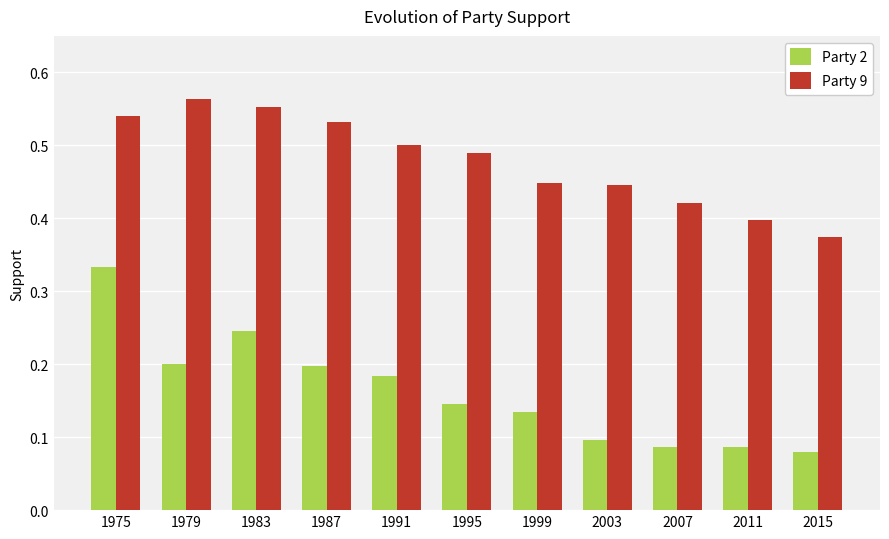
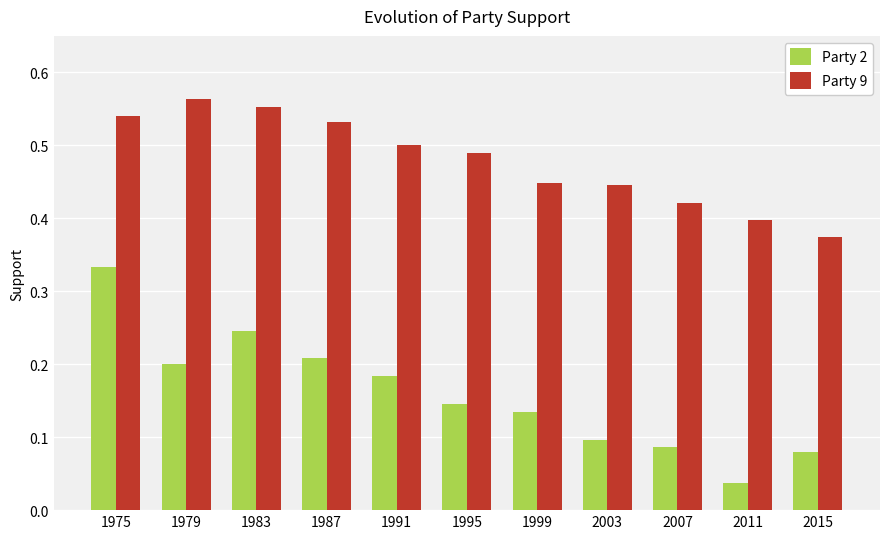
  {
    "Party 2": {
      "1975": 0.33,
      "1979": 0.20,
      "1983": 0.25,
-     "1987": 0.20,
+     "1987": 0.21,
      "1991": 0.18,
      "1995": 0.15,
      "1999": 0.14,
      "2003": 0.10,
      "2007": 0.09,
-     "2011": 0.09,
+     "2011": 0.04,
      "2015": 0.08
    },
    "Party 9": {
      "1975": 0.54,
      "1979": 0.56,
      "1983": 0.55,
      "1987": 0.53,
      "1991": 0.50,
      "1995": 0.49,
      "1999": 0.45,
      "2003": 0.45,
      "2007": 0.42,
      "2011": 0.40,
      "2015": 0.38
    }
  }
